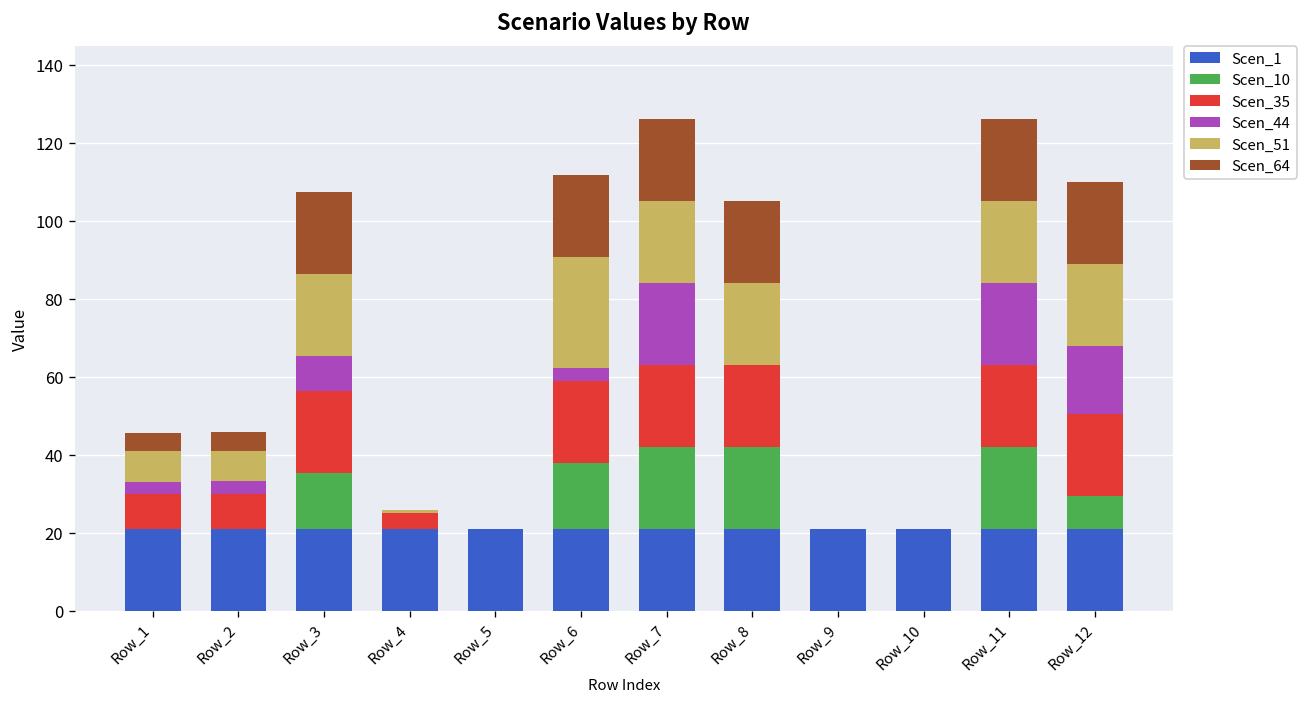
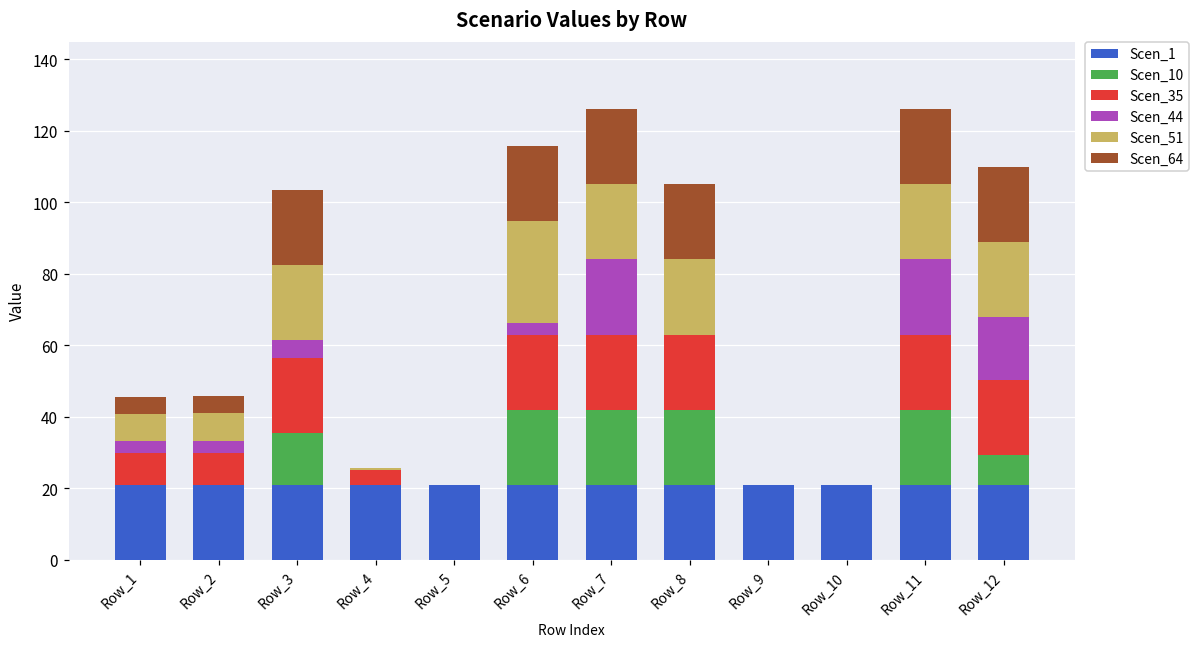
  {
    "Scen_1": {
      "Row_1": 21,
      "Row_2": 21,
      "Row_3": 21,
      "Row_4": 21,
      "Row_5": 21,
      "Row_6": 21,
      "Row_7": 21,
      "Row_8": 21,
      "Row_9": 21,
      "Row_10": 21,
      "Row_11": 21,
      "Row_12": 21
    },
    "Scen_10": {
      "Row_1": 0,
      "Row_2": 0,
      "Row_3": 14,
      "Row_4": 0,
      "Row_5": 0,
-     "Row_6": 17,
+     "Row_6": 21,
      "Row_7": 21,
      "Row_8": 21,
      "Row_9": 0,
      "Row_10": 0,
      "Row_11": 21,
      "Row_12": 8
    },
    "Scen_35": {
      "Row_1": 9,
      "Row_2": 9,
      "Row_3": 21,
      "Row_4": 4,
      "Row_5": 0,
      "Row_6": 21,
      "Row_7": 21,
      "Row_8": 21,
      "Row_9": 0,
      "Row_10": 0,
      "Row_11": 21,
      "Row_12": 21
    },
    "Scen_44": {
      "Row_1": 3,
      "Row_2": 3,
-     "Row_3": 9,
+     "Row_3": 5,
      "Row_4": 0,
      "Row_5": 0,
      "Row_6": 3,
      "Row_7": 21,
      "Row_8": 0,
      "Row_9": 0,
      "Row_10": 0,
      "Row_11": 21,
      "Row_12": 17
    },
    "Scen_51": {
      "Row_1": 8,
      "Row_2": 8,
      "Row_3": 21,
      "Row_5": 0,
      "Row_6": 29,
      "Row_7": 21,
      "Row_8": 21,
      "Row_9": 0,
      "Row_10": 0,
      "Row_11": 21,
      "Row_12": 21
    },
    "Scen_64": {
      "Row_1": 5,
      "Row_2": 5,
      "Row_3": 21,
      "Row_4": 0,
      "Row_5": 0,
      "Row_6": 21,
      "Row_7": 21,
      "Row_8": 21,
      "Row_9": 0,
      "Row_10": 0,
      "Row_11": 21,
      "Row_12": 21
    }
  }
